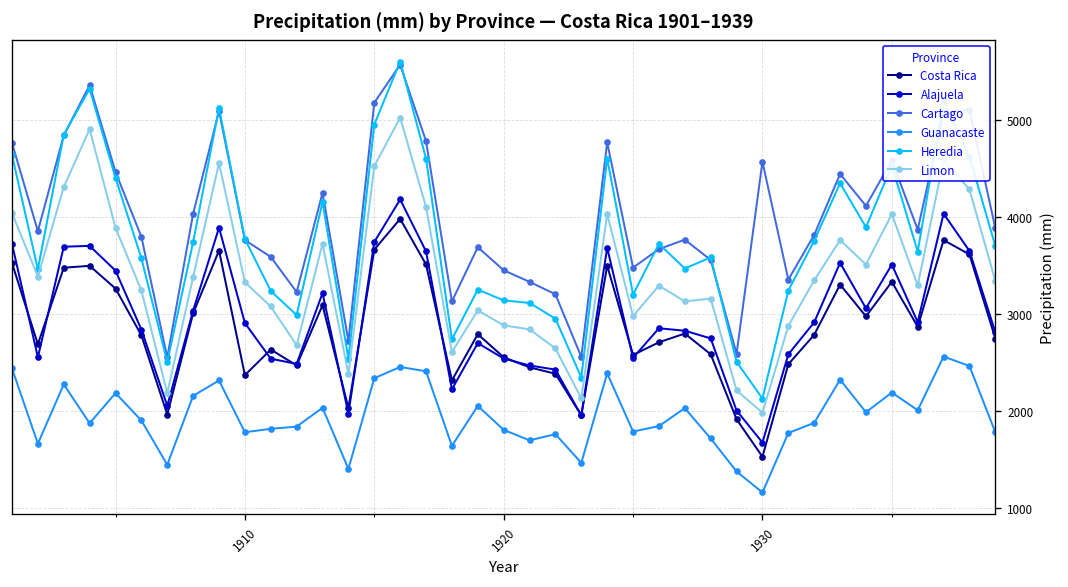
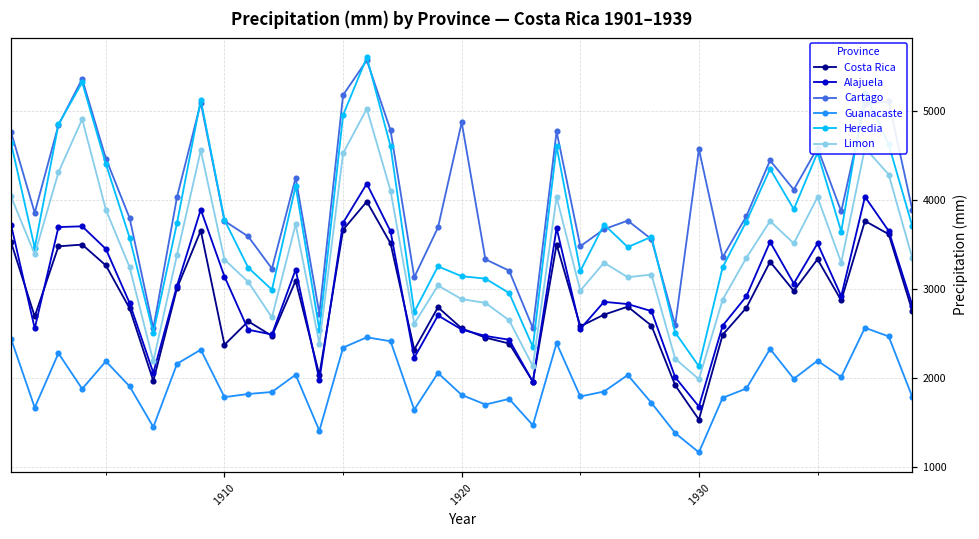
  {
    "Costa Rica": {
      "1910": 2400,
      "1930": 1500
    },
    "Alajuela": {
-     "1910": 2900,
+     "1910": 3100,
      "1930": 1700
    },
    "Cartago": {
-     "1920": 3500,
+     "1920": 4900,
      "1930": 4600
    },
    "Limon": {
      "1910": 3300,
      "1920": 2900,
      "1930": 2000
    }
  }
